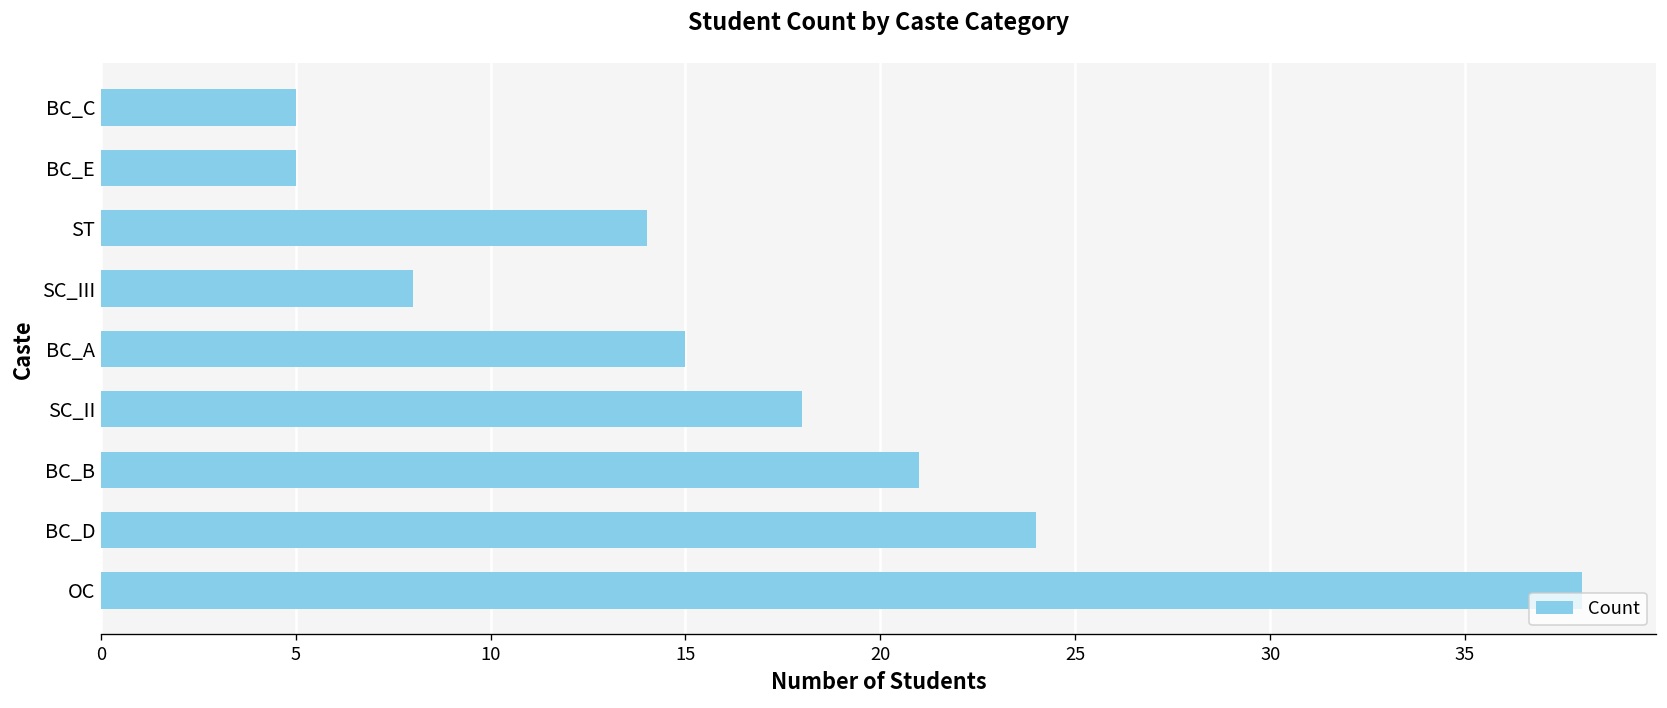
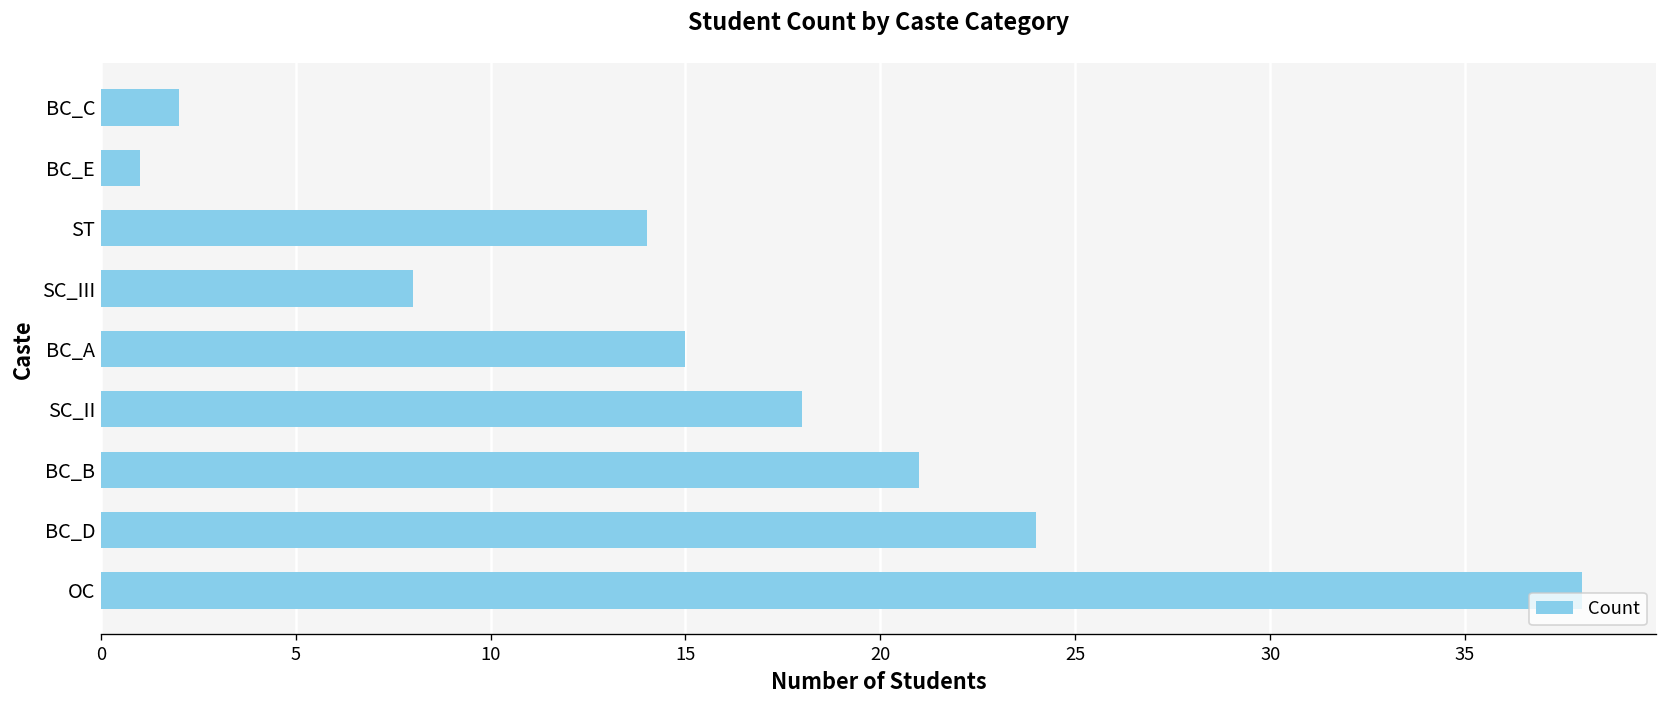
  {
-   "BC_C": 5,
-   "BC_E": 5,
+   "BC_C": 2,
+   "BC_E": 1,
    "ST": 14,
    "SC_III": 8,
    "BC_A": 15,
    "SC_II": 18,
    "BC_B": 21,
    "BC_D": 24
  }
